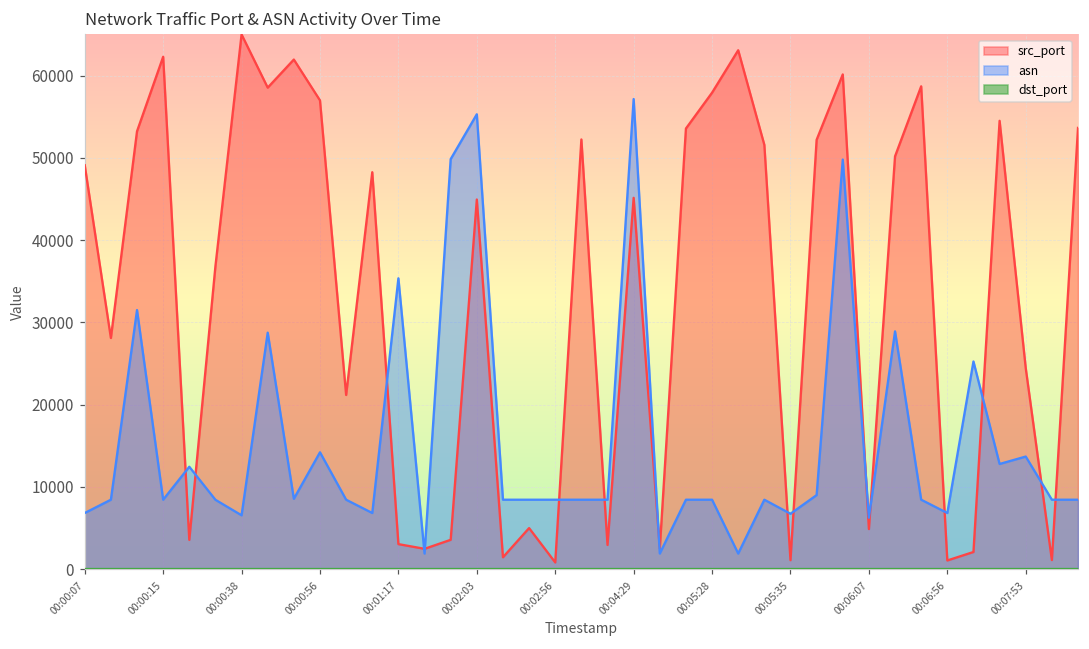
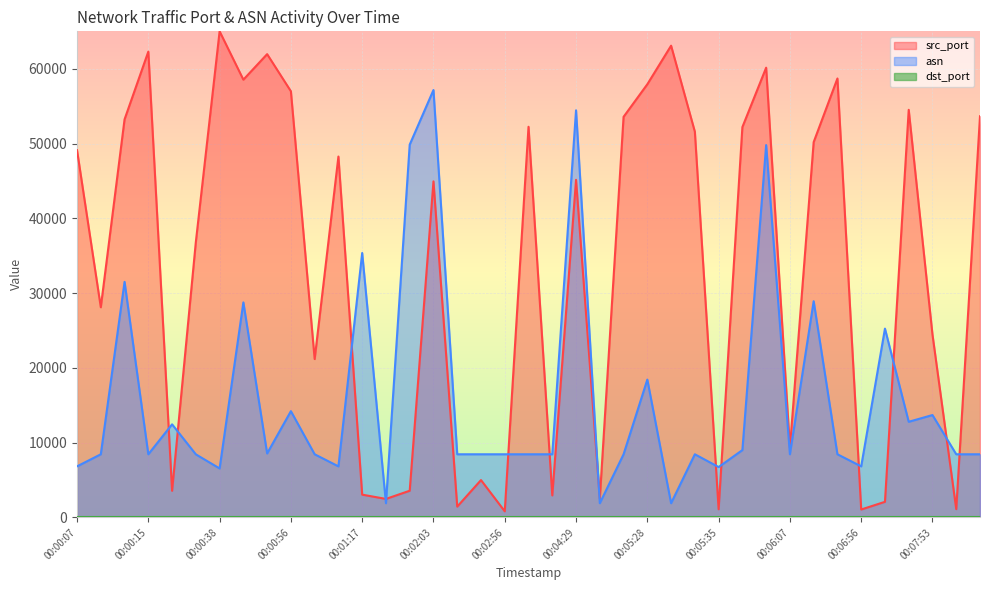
  {
    "src_port": {
      "00:00:07": 49000,
      "00:00:38": 65000,
      "00:00:56": 57000,
      "00:01:17": 3000,
      "00:02:03": 45000,
      "00:02:56": 1000,
      "00:04:29": 45000,
      "00:05:28": 58000,
      "00:05:35": 1000,
-     "00:06:07": 5000,
+     "00:06:07": 9000,
      "00:06:56": 1000,
      "00:07:53": 24000
    },
    "asn": {
      "00:00:07": 7000,
      "00:00:38": 7000,
      "00:00:56": 14000,
      "00:01:17": 35000,
-     "00:02:03": 55000,
+     "00:02:03": 57000,
      "00:02:56": 8000,
-     "00:04:29": 57000,
-     "00:05:28": 8000,
+     "00:04:29": 54000,
+     "00:05:28": 18000,
      "00:05:35": 7000,
-     "00:06:07": 6000,
+     "00:06:07": 8000,
      "00:06:56": 7000,
      "00:07:53": 14000
    },
    "dst_port": {
      "00:00:07": 0,
      "00:00:38": 0,
      "00:00:56": 0,
      "00:01:17": 0,
      "00:02:03": 0,
      "00:02:56": 0,
      "00:04:29": 0,
      "00:05:28": 0,
      "00:05:35": 0,
      "00:06:07": 0,
      "00:06:56": 0,
      "00:07:53": 0
    }
  }
